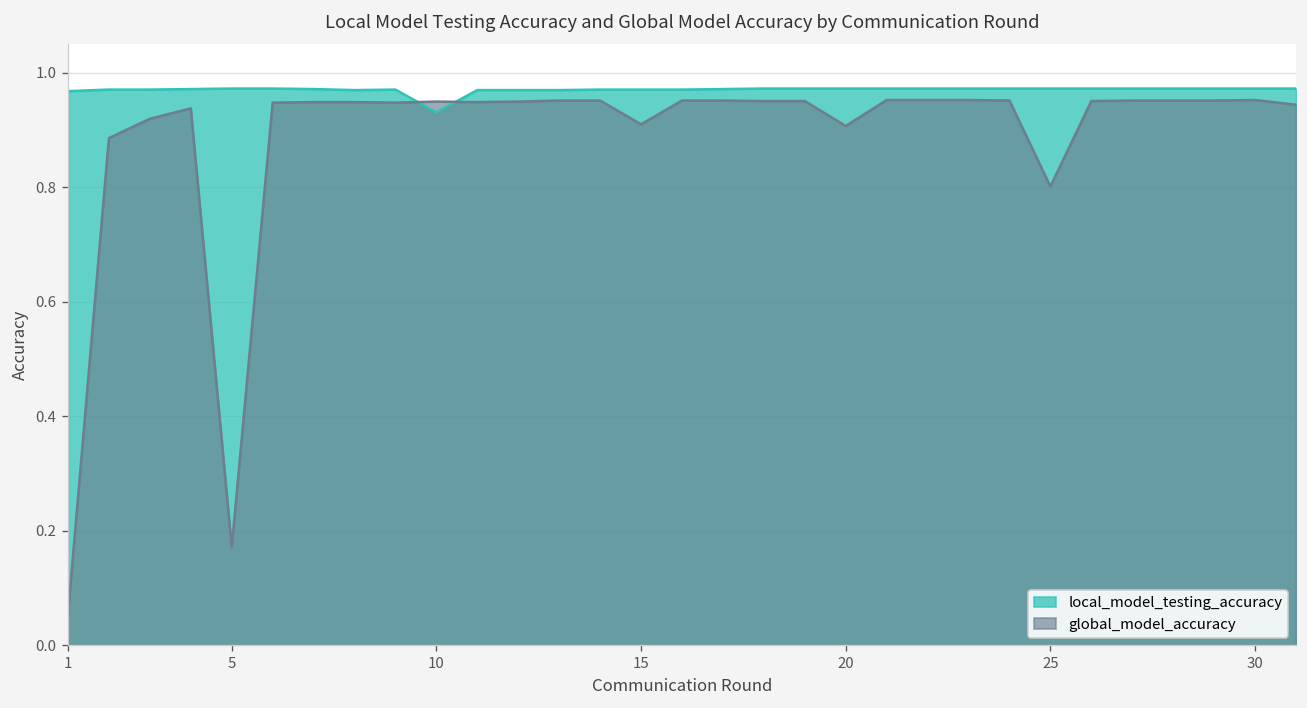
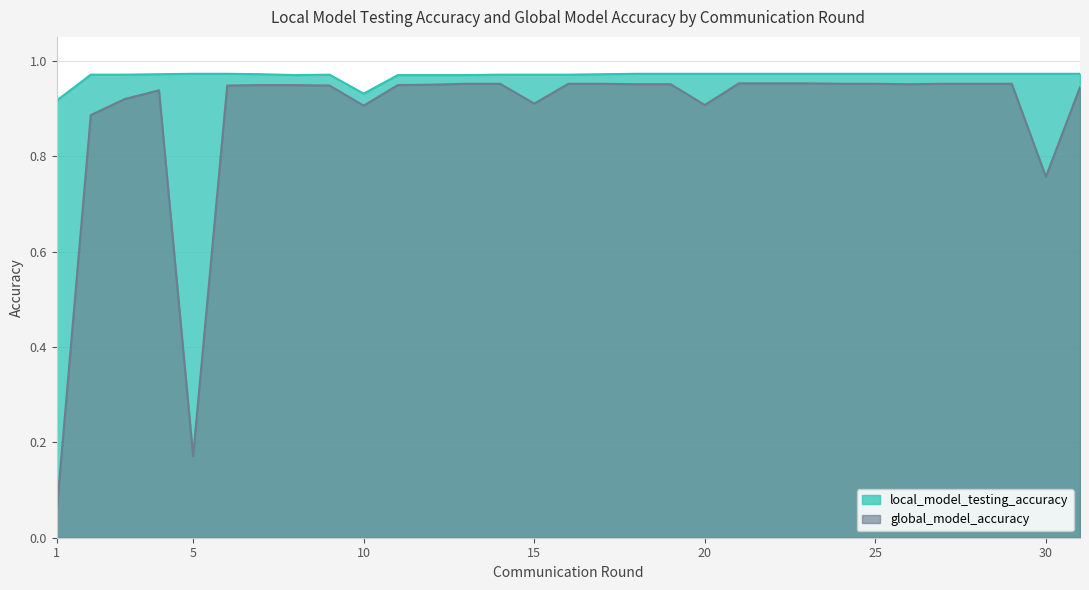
  {
    "local_model_testing_accuracy": {
-     "1": 0.97,
+     "1": 0.92,
      "5": 0.97,
      "10": 0.93,
      "15": 0.97,
      "20": 0.97,
      "25": 0.97,
      "30": 0.97
    },
    "global_model_accuracy": {
      "1": 0.05,
      "5": 0.17,
-     "10": 0.95,
+     "10": 0.91,
      "15": 0.91,
      "20": 0.91,
-     "25": 0.80,
-     "30": 0.95
+     "25": 0.95,
+     "30": 0.76
    }
  }
